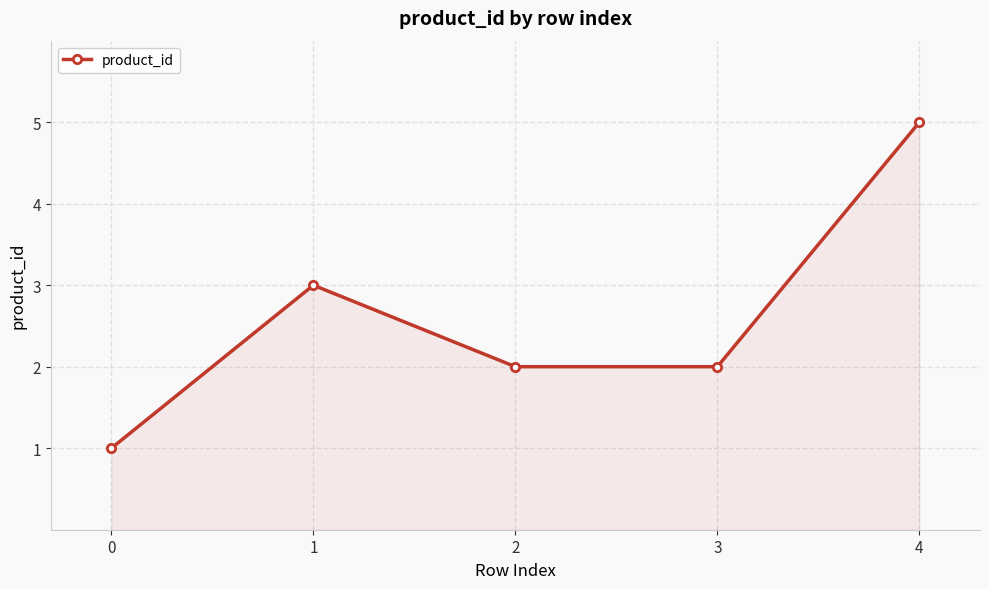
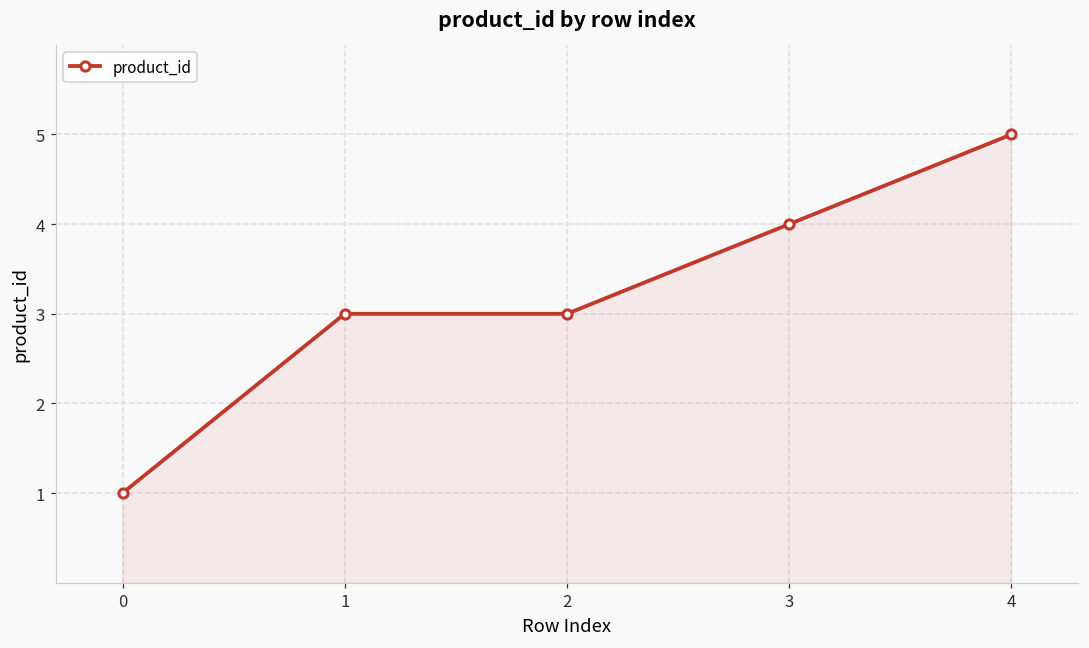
  {
    "0": 1,
    "1": 3,
-   "2": 2,
-   "3": 2,
+   "2": 3,
+   "3": 4,
    "4": 5
  }
